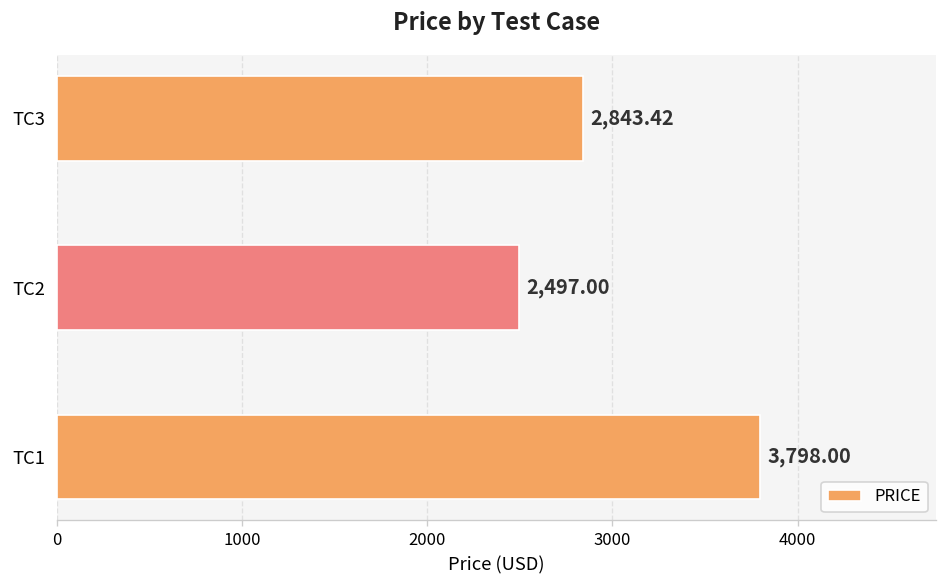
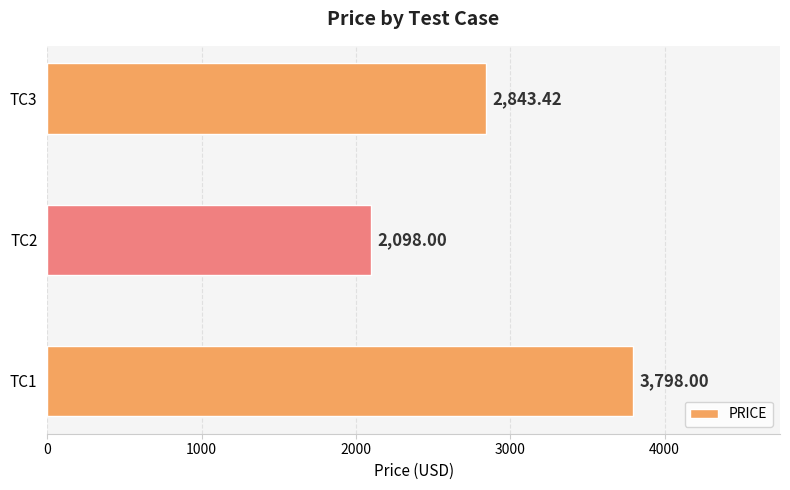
  {
    "TC3": "2,843.42",
-   "TC2": "2,497.00",
+   "TC2": "2,098.00",
    "TC1": "3,798.00"
  }
